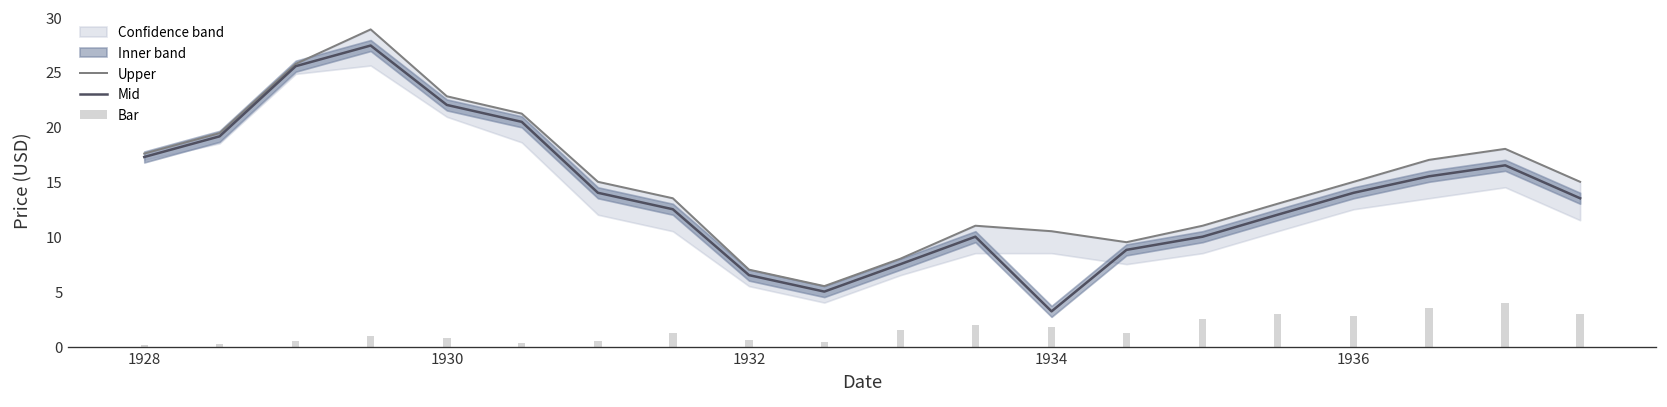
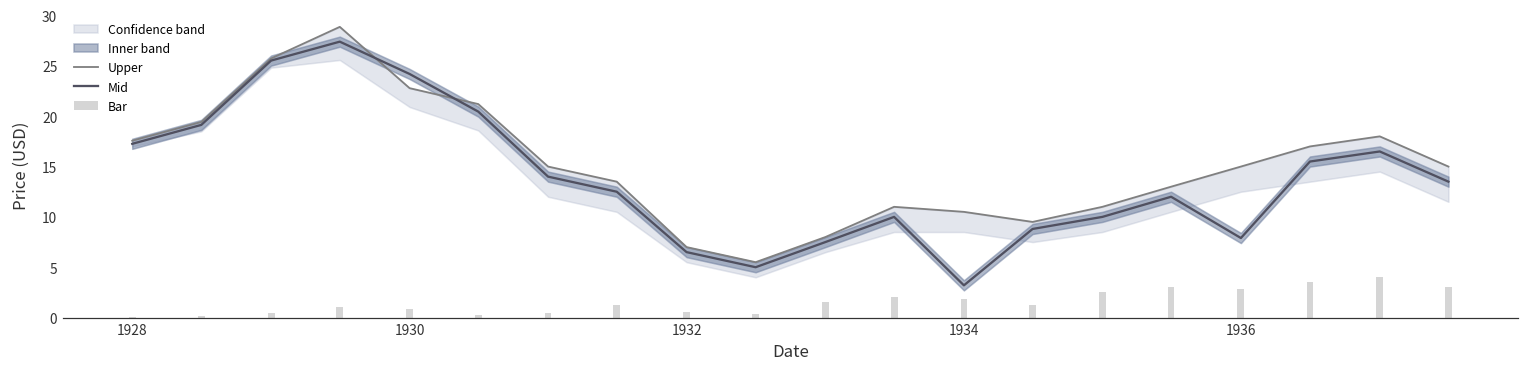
  {
    "Mid": {
      "1928": 17,
-     "1930": 22,
+     "1930": 24,
      "1932": 7,
      "1934": 3,
-     "1936": 14
+     "1936": 8
    }
  }
